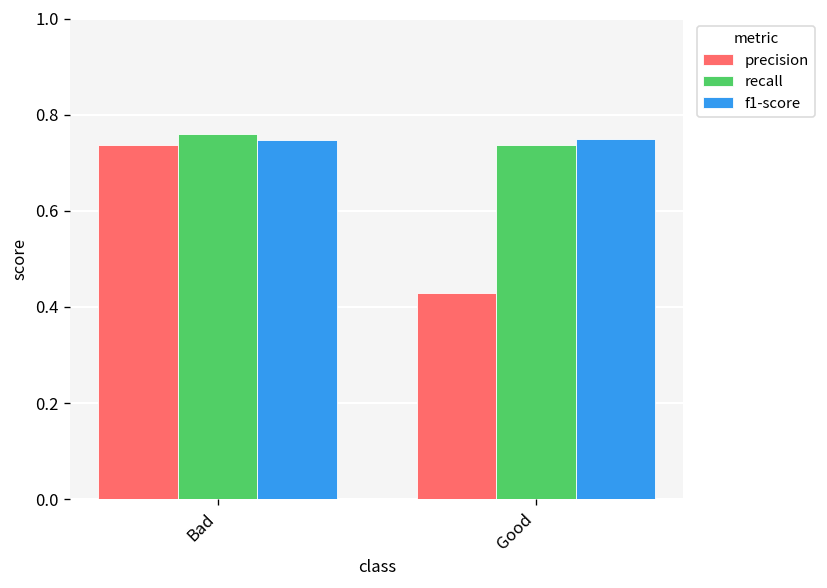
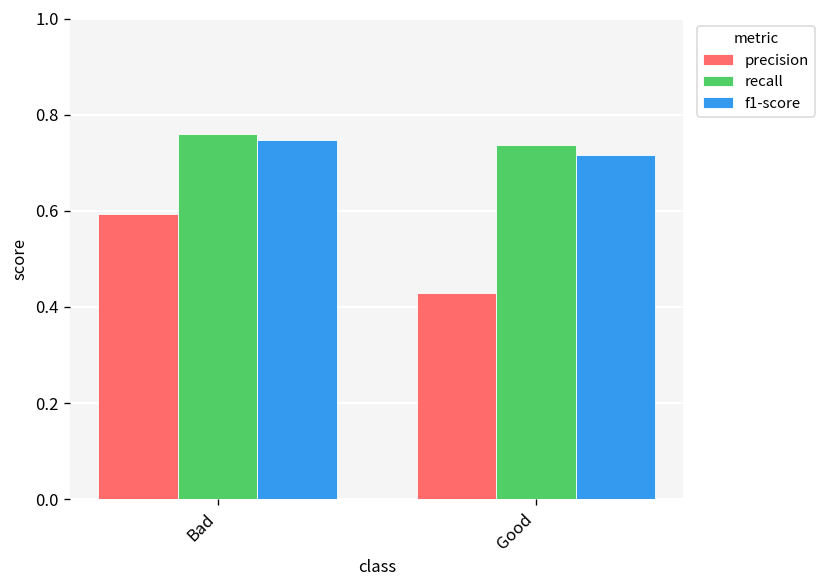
  {
    "precision": {
-     "Bad": 0.74,
+     "Bad": 0.59,
      "Good": 0.43
    },
    "recall": {
      "Bad": 0.76,
      "Good": 0.74
    },
    "f1-score": {
      "Bad": 0.75,
-     "Good": 0.75
+     "Good": 0.72
    }
  }
